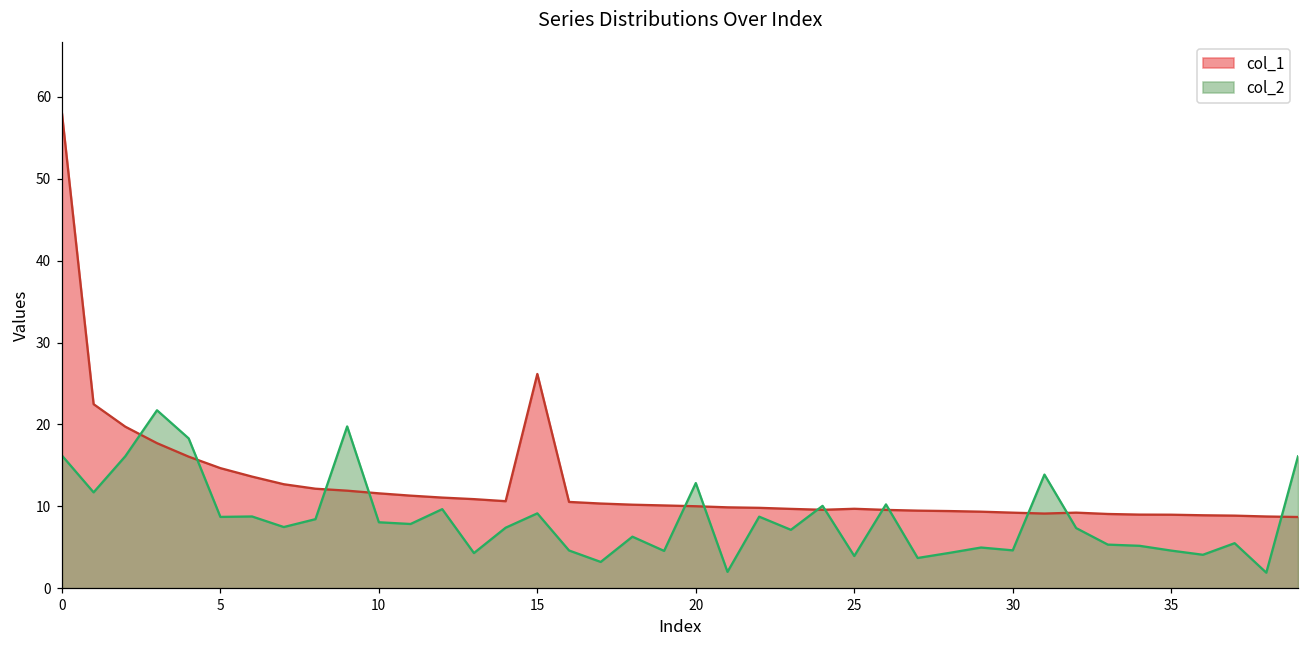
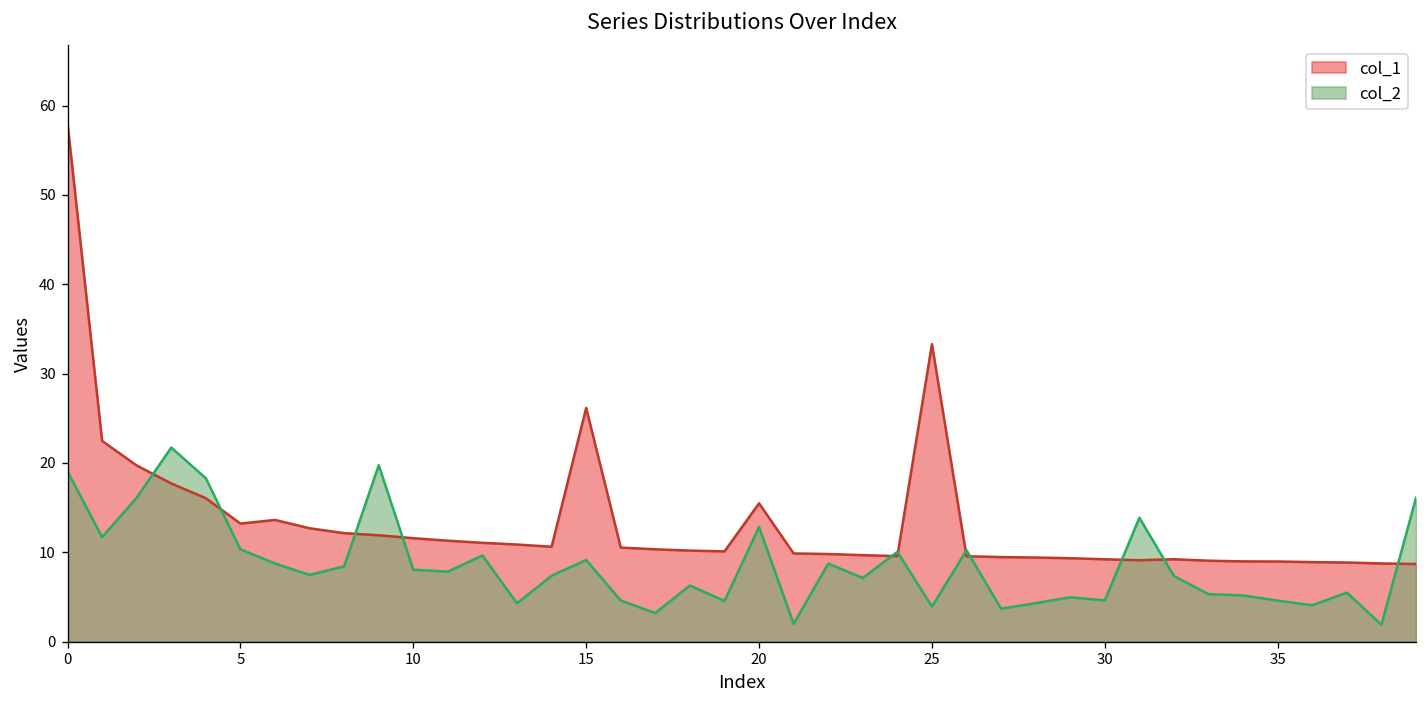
  {
    "col_1": {
      "0": 58,
-     "5": 15,
+     "5": 13,
      "10": 12,
      "15": 26,
-     "20": 10,
-     "25": 10,
+     "20": 15,
+     "25": 33,
      "30": 9,
      "35": 9
    },
    "col_2": {
-     "0": 16,
-     "5": 9,
+     "0": 19,
+     "5": 10,
      "10": 8,
      "15": 9,
      "20": 13,
      "25": 4,
      "30": 5,
      "35": 5
    }
  }
